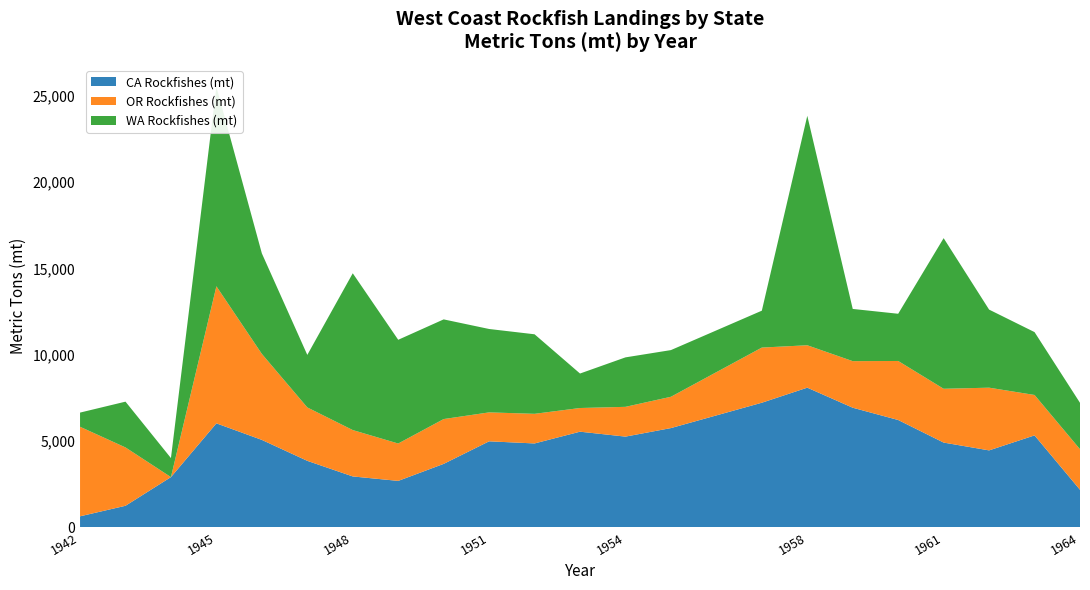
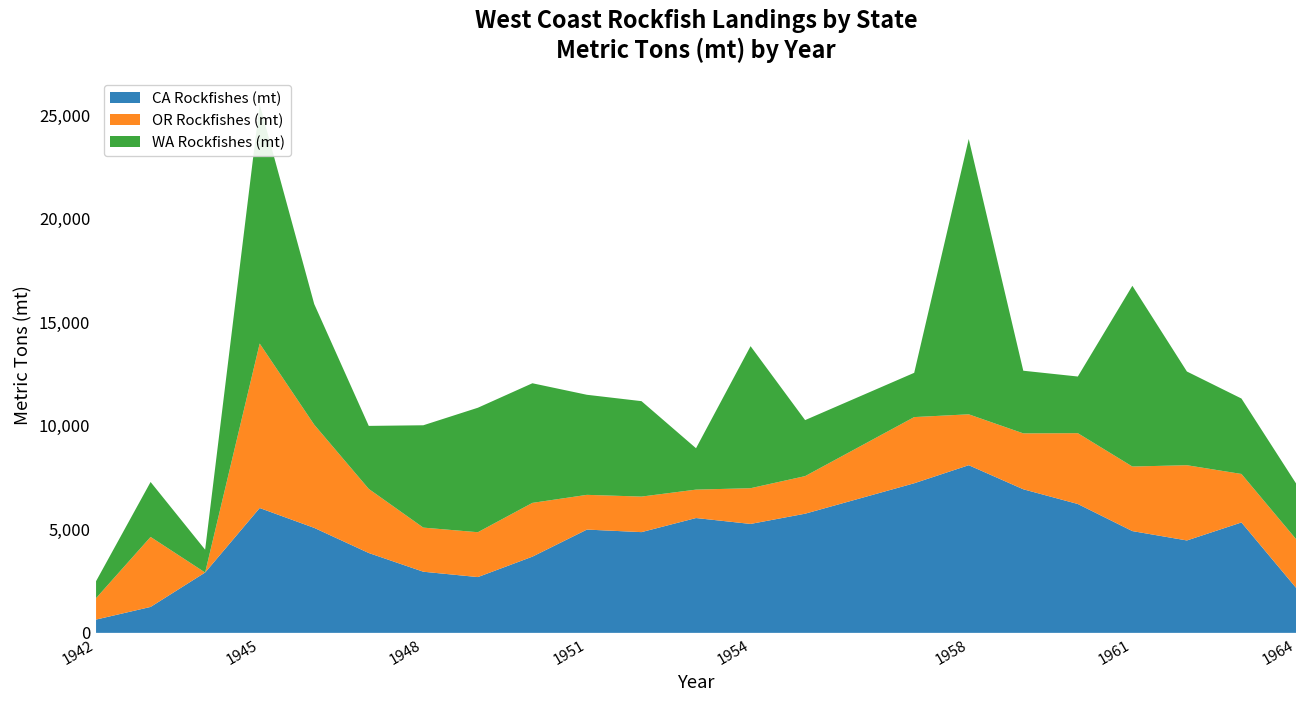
  {
    "CA Rockfishes (mt)": {
      "1942": "600",
      "1945": "6,000",
      "1948": "3,000",
      "1951": "5,000",
      "1954": "5,300",
      "1958": "8,100",
      "1961": "4,900",
      "1964": "2,200"
    },
    "OR Rockfishes (mt)": {
-     "1942": "5,200",
+     "1942": "1,000",
      "1945": "7,900",
-     "1948": "2,700",
+     "1948": "2,100",
      "1951": "1,700",
      "1954": "1,700",
      "1958": "2,500",
      "1961": "3,100",
      "1964": "2,300"
    },
    "WA Rockfishes (mt)": {
      "1942": "800",
-     "1948": "9,100",
+     "1948": "4,900",
      "1951": "4,800",
-     "1954": "2,900",
+     "1954": "6,900",
      "1958": "13,300",
      "1961": "8,700",
      "1964": "2,700"
    }
  }
